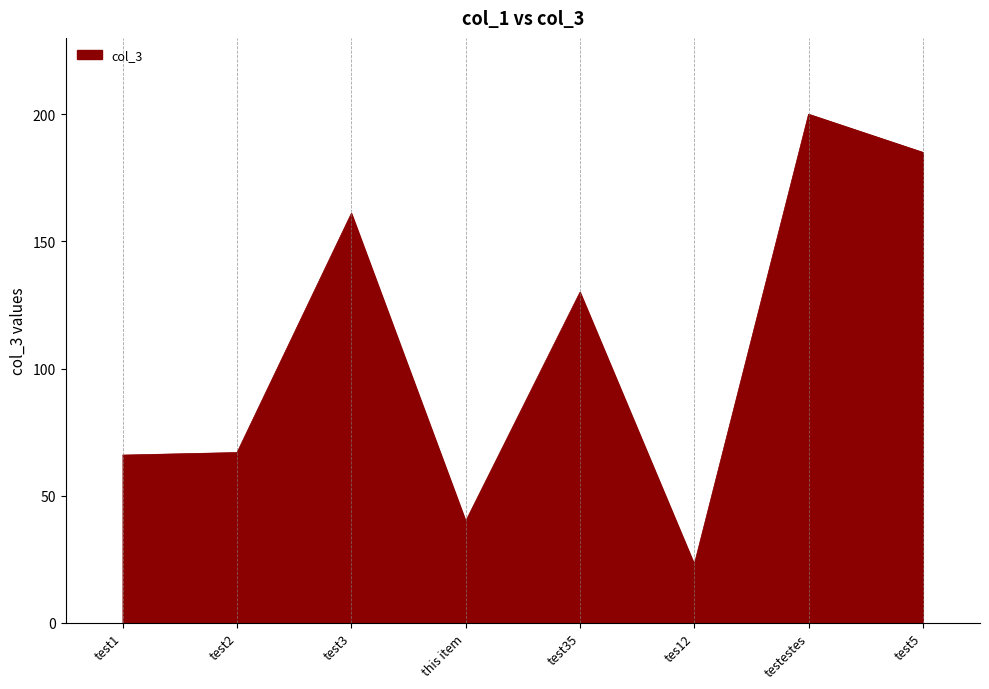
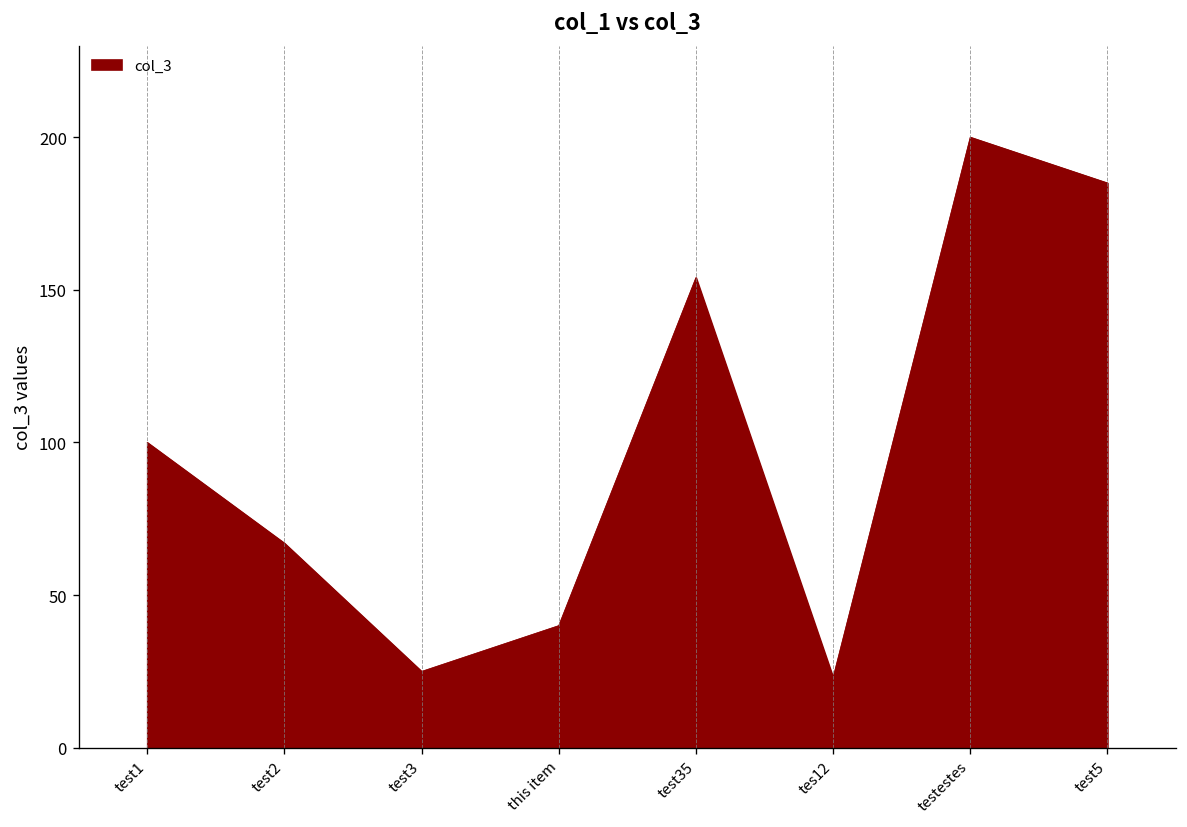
  {
-   "test1": 66,
+   "test1": 100,
    "test2": 67,
-   "test3": 161,
+   "test3": 25,
    "this item": 40,
-   "test35": 130,
+   "test35": 154,
    "tes12": 23,
    "testestes": 200,
    "test5": 185
  }
